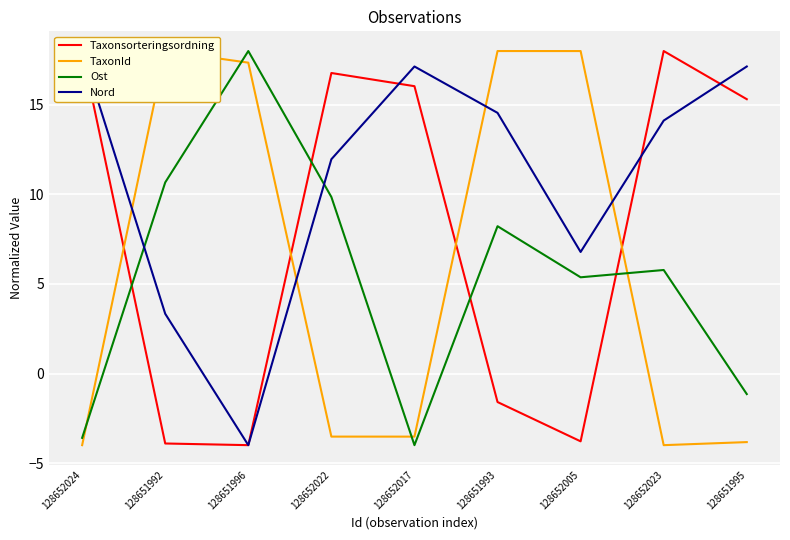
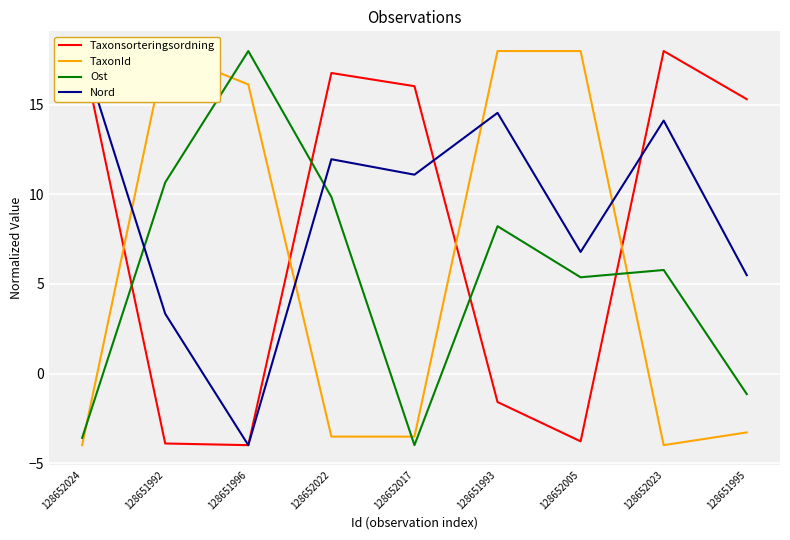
  {
    "Taxonsorteringsordning": {
      "128651992": -3.9,
      "128652022": 16.8,
      "128652017": 16.0,
      "128651993": -1.6,
      "128652005": -3.8,
      "128652023": 18.0,
      "128651995": 15.3
    },
    "TaxonId": {
      "128652024": -4.0,
-     "128651996": 17.4,
+     "128651996": 16.1,
      "128652022": -3.5,
      "128652017": -3.5,
      "128651993": 18.0,
      "128652005": 18.0,
      "128652023": -4.0,
-     "128651995": -3.8
+     "128651995": -3.3
    },
    "Ost": {
      "128652024": -3.6,
      "128651992": 10.7,
      "128651996": 18.0,
      "128652022": 9.9,
      "128652017": -4.0,
      "128651993": 8.2,
      "128652005": 5.4,
      "128652023": 5.8,
      "128651995": -1.1
    },
    "Nord": {
      "128651992": 3.3,
      "128652022": 12.0,
-     "128652017": 17.1,
+     "128652017": 11.1,
      "128651993": 14.5,
      "128652005": 6.8,
      "128652023": 14.1,
-     "128651995": 17.1
+     "128651995": 5.5
    }
  }
